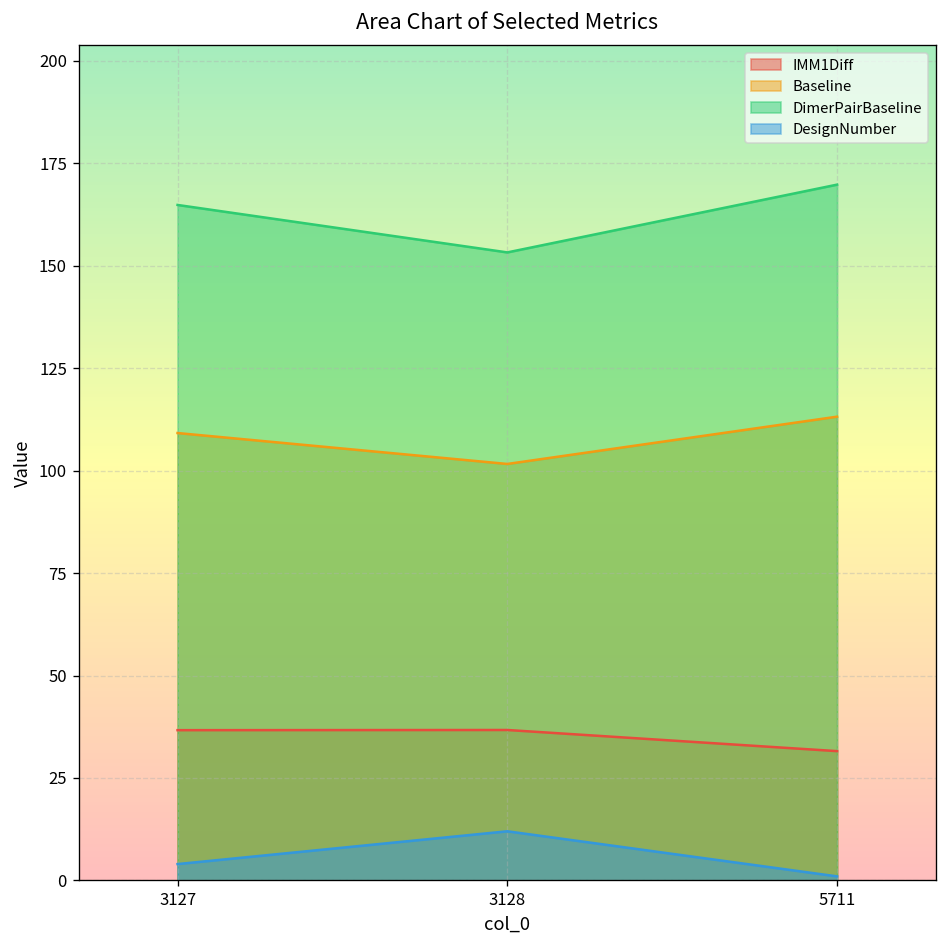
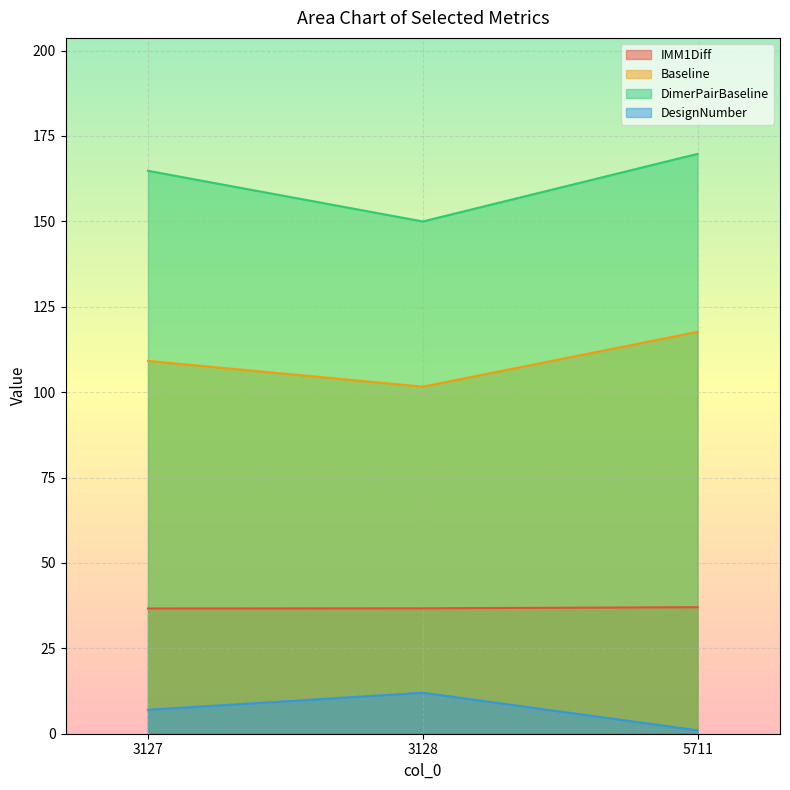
  {
    "IMM1Diff": {
      "3127": 37,
      "3128": 37,
-     "5711": 32
+     "5711": 37
    },
    "Baseline": {
      "3127": 109,
      "3128": 102,
-     "5711": 113
+     "5711": 118
    },
    "DimerPairBaseline": {
      "3127": 165,
-     "3128": 153,
+     "3128": 150,
      "5711": 170
    },
    "DesignNumber": {
-     "3127": 4,
+     "3127": 7,
      "3128": 12,
      "5711": 1
    }
  }
